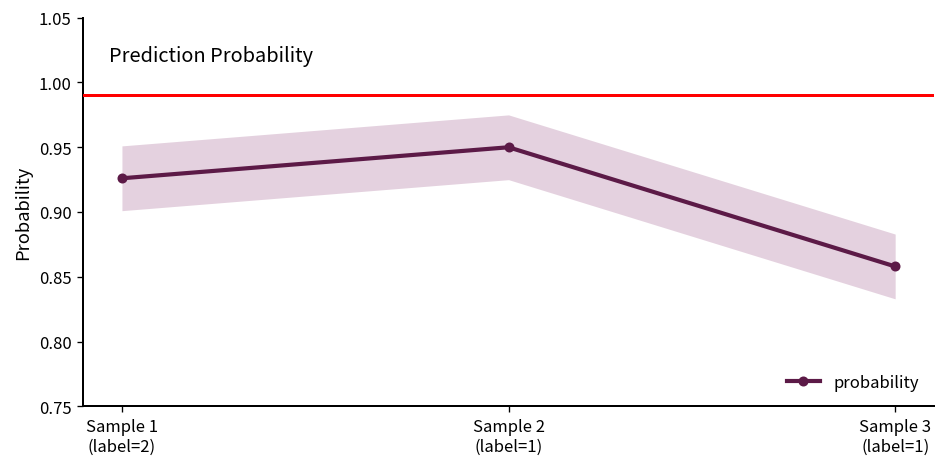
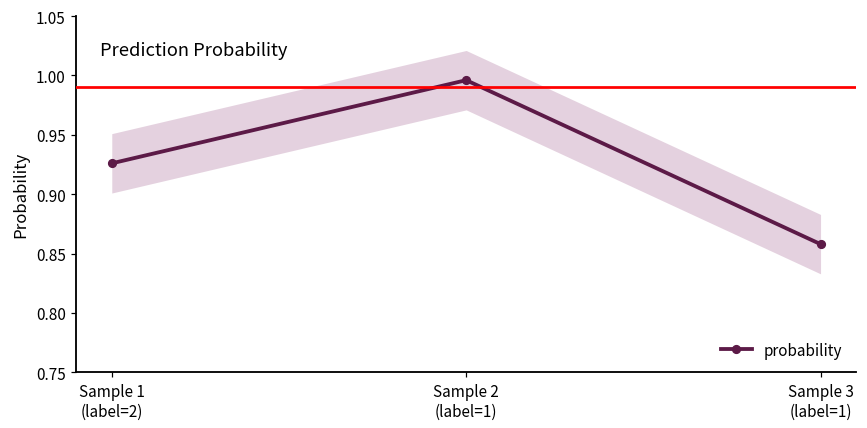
  {
    "probability": {
      "Sample 1 (label=2)": 0.926,
-     "Sample 2 (label=1)": 0.950,
+     "Sample 2 (label=1)": 0.996,
      "Sample 3 (label=1)": 0.858
    }
  }
